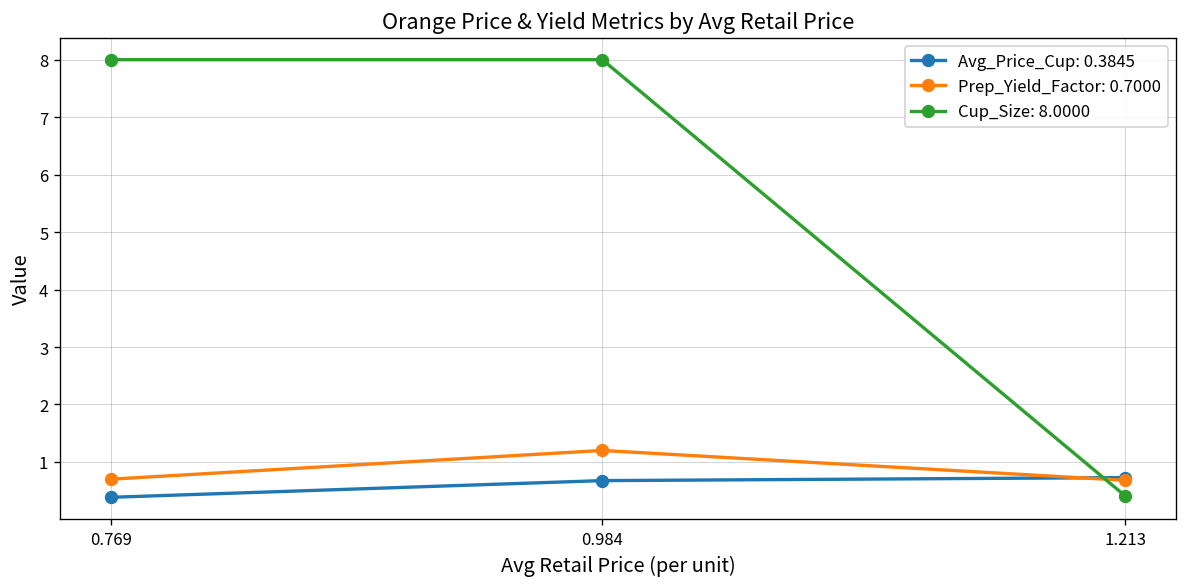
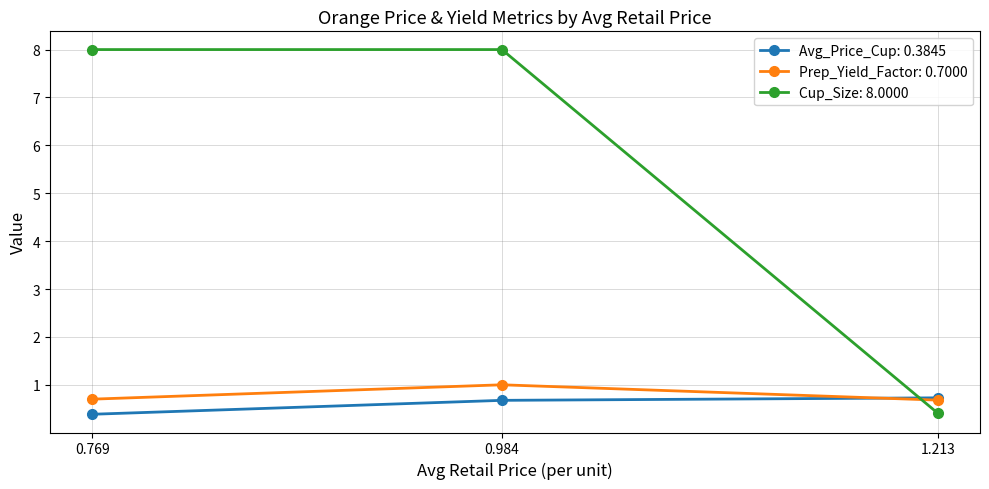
  {
    "Avg_Price_Cup: 0.3845": {
      "0.769": 0.4,
      "0.984": 0.7
    },
    "Prep_Yield_Factor: 0.7000": {
      "0.769": 0.7,
-     "0.984": 1.2
+     "0.984": 1.0
    },
    "Cup_Size: 8.0000": {
      "0.769": 8.0,
      "0.984": 8.0,
      "1.213": 0.4
    }
  }
